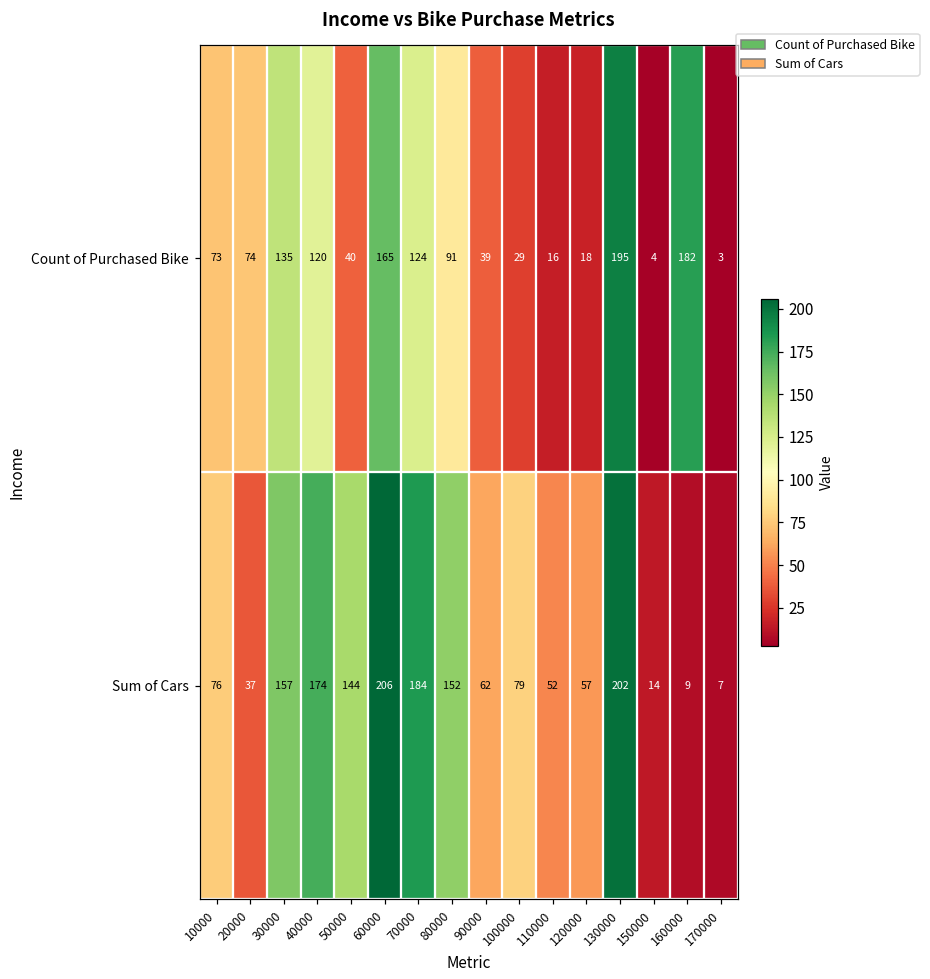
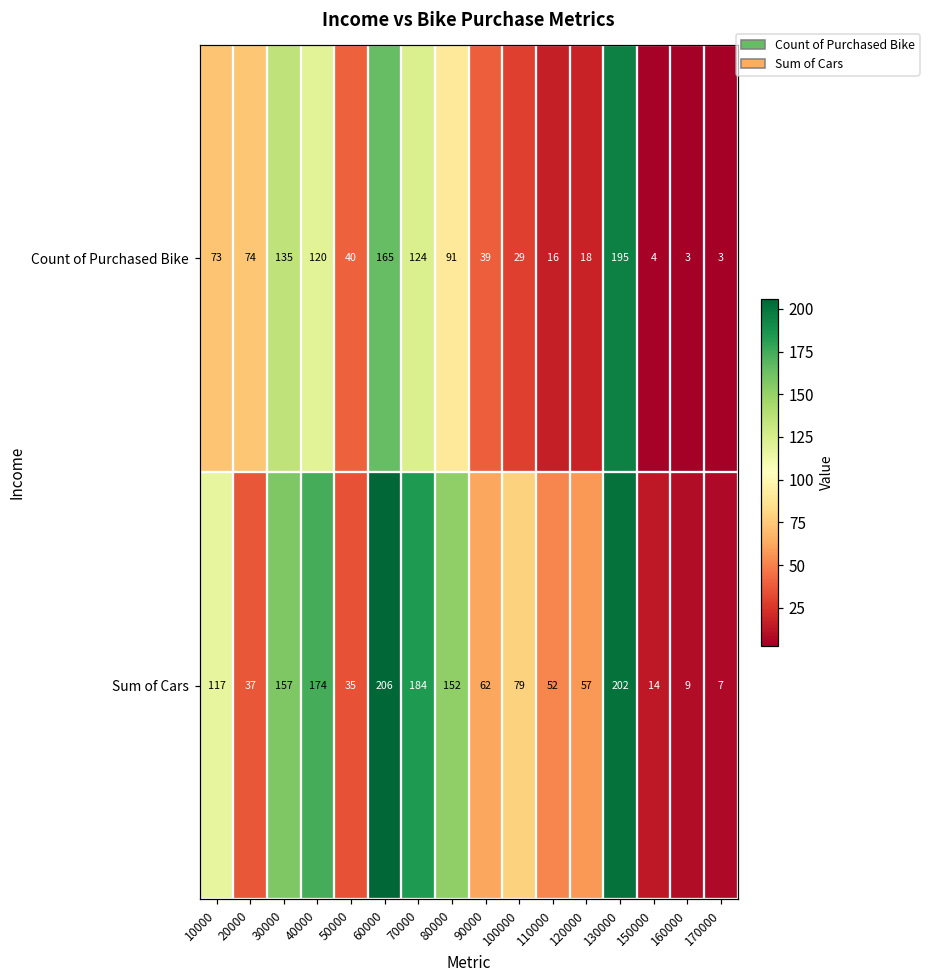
  {
    "Count of Purchased Bike": {
      "10000": 73,
      "20000": 74,
      "30000": 135,
      "40000": 120,
      "50000": 40,
      "60000": 165,
      "70000": 124,
      "80000": 91,
      "90000": 39,
      "100000": 29,
      "110000": 16,
      "120000": 18,
      "130000": 195,
      "150000": 4,
-     "160000": 182,
+     "160000": 3,
      "170000": 3
    },
    "Sum of Cars": {
-     "10000": 76,
+     "10000": 117,
      "20000": 37,
      "30000": 157,
      "40000": 174,
-     "50000": 144,
+     "50000": 35,
      "60000": 206,
      "70000": 184,
      "80000": 152,
      "90000": 62,
      "100000": 79,
      "110000": 52,
      "120000": 57,
      "130000": 202,
      "150000": 14,
      "160000": 9,
      "170000": 7
    }
  }
